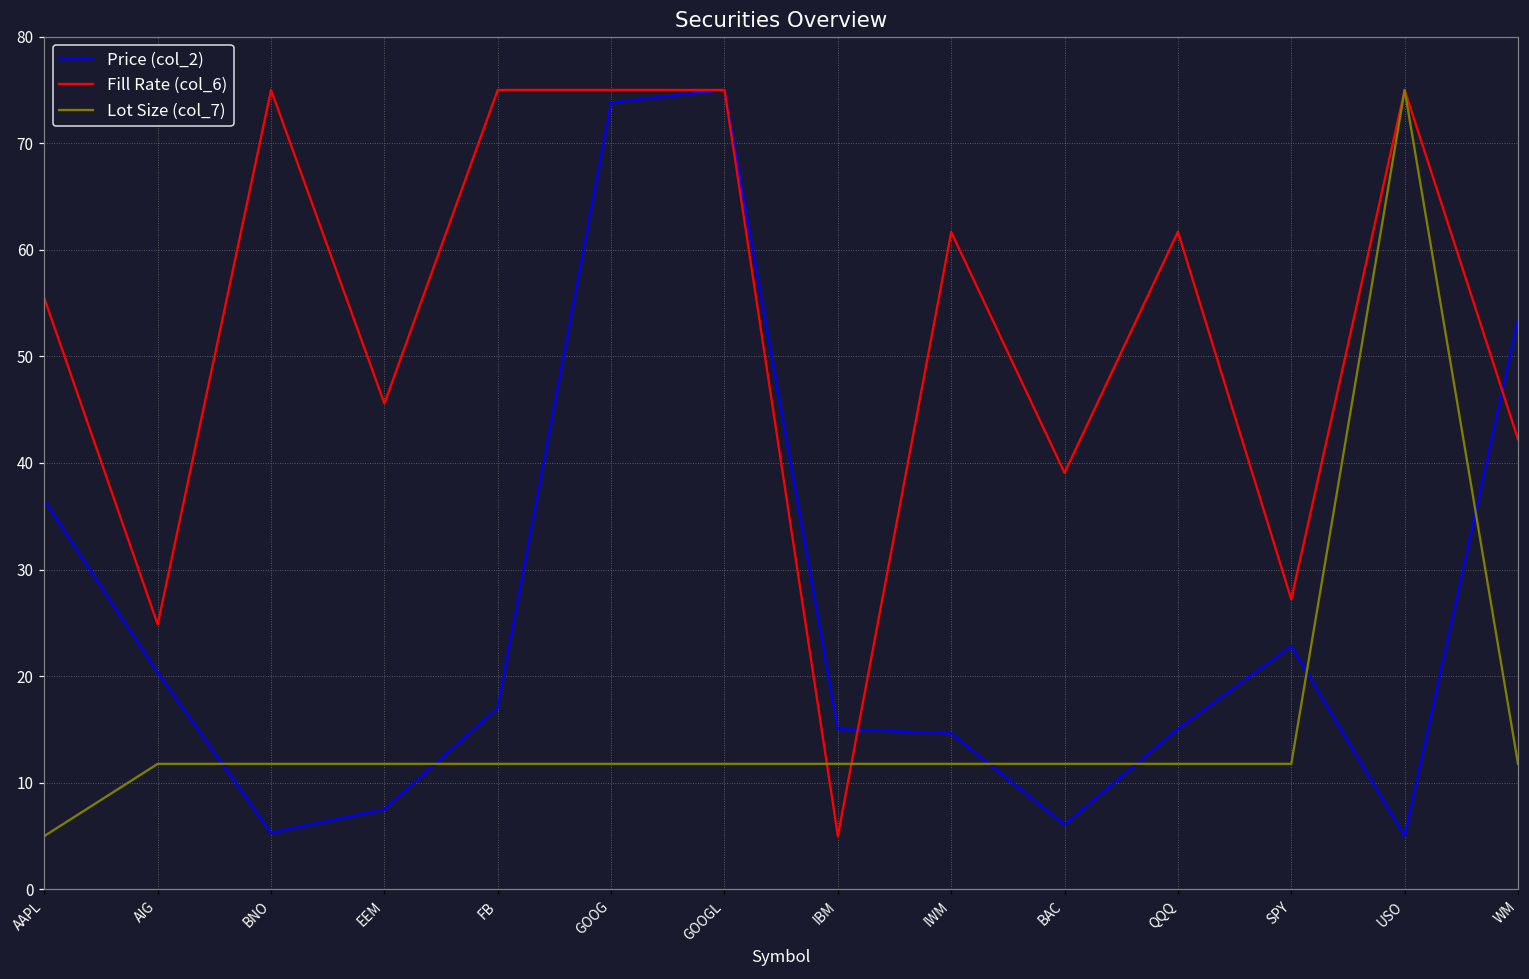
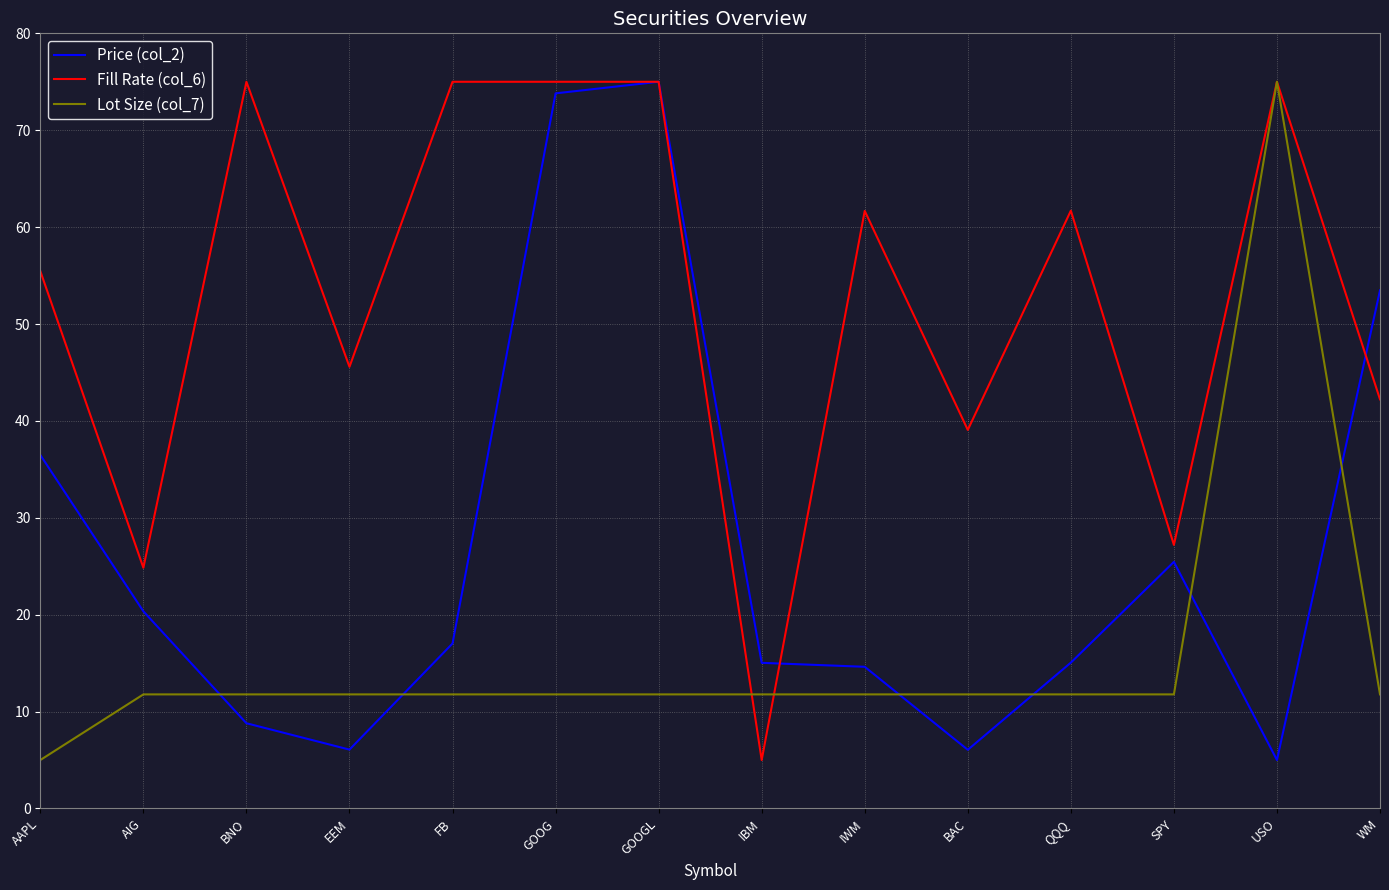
  {
    "Price (col_2)": {
      "AAPL": 36,
      "AIG": 20,
-     "BNO": 5,
-     "EEM": 8,
+     "BNO": 9,
+     "EEM": 6,
      "FB": 17,
      "GOOG": 74,
      "IBM": 15,
      "IWM": 15,
      "BAC": 6,
      "QQQ": 15,
-     "SPY": 23,
+     "SPY": 25,
      "USO": 5,
      "WM": 53
    },
    "Fill Rate (col_6)": {
      "AAPL": 55,
      "AIG": 25,
      "BNO": 75,
      "EEM": 46,
      "FB": 75,
      "GOOG": 75,
      "IBM": 5,
      "IWM": 62,
      "BAC": 39,
      "QQQ": 62,
      "SPY": 27,
      "WM": 42
    },
    "Lot Size (col_7)": {
      "AAPL": 5,
      "AIG": 12,
      "BNO": 12,
      "EEM": 12,
      "FB": 12,
      "GOOG": 12,
      "GOOGL": 12,
      "IBM": 12,
      "IWM": 12,
      "BAC": 12,
      "QQQ": 12,
      "SPY": 12,
      "WM": 12
    }
  }
